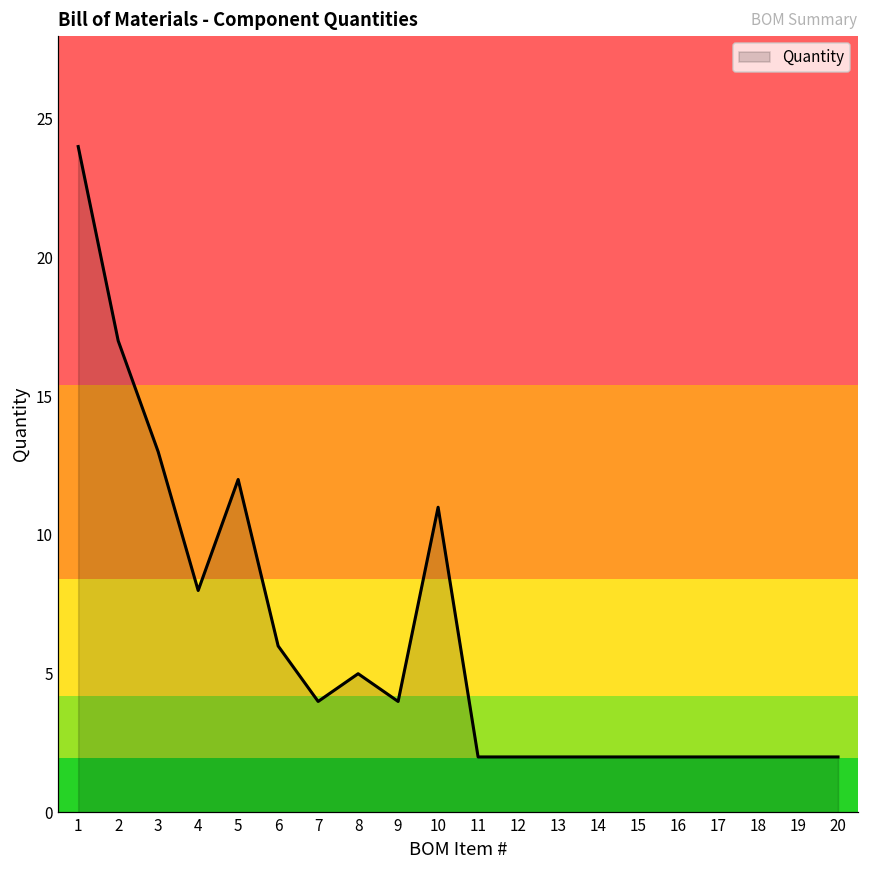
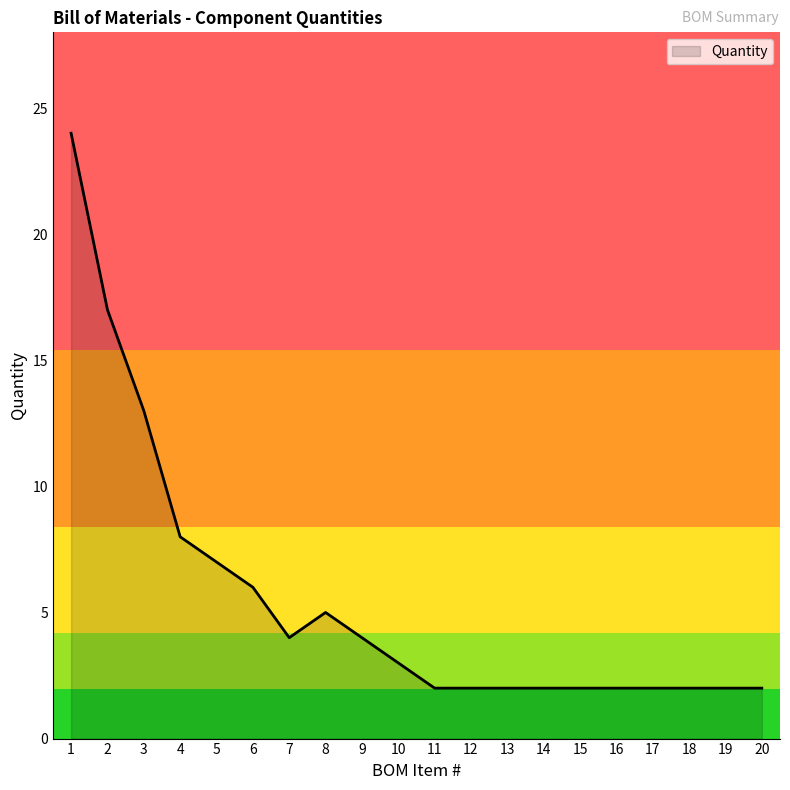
  {
    "1": 24,
    "2": 17,
    "3": 13,
    "4": 8,
-   "5": 12,
+   "5": 7,
    "6": 6,
    "7": 4,
    "8": 5,
    "9": 4,
-   "10": 11,
+   "10": 3,
    "11": 2,
    "12": 2,
    "13": 2,
    "14": 2,
    "15": 2,
    "16": 2,
    "17": 2,
    "18": 2,
    "19": 2,
    "20": 2
  }
